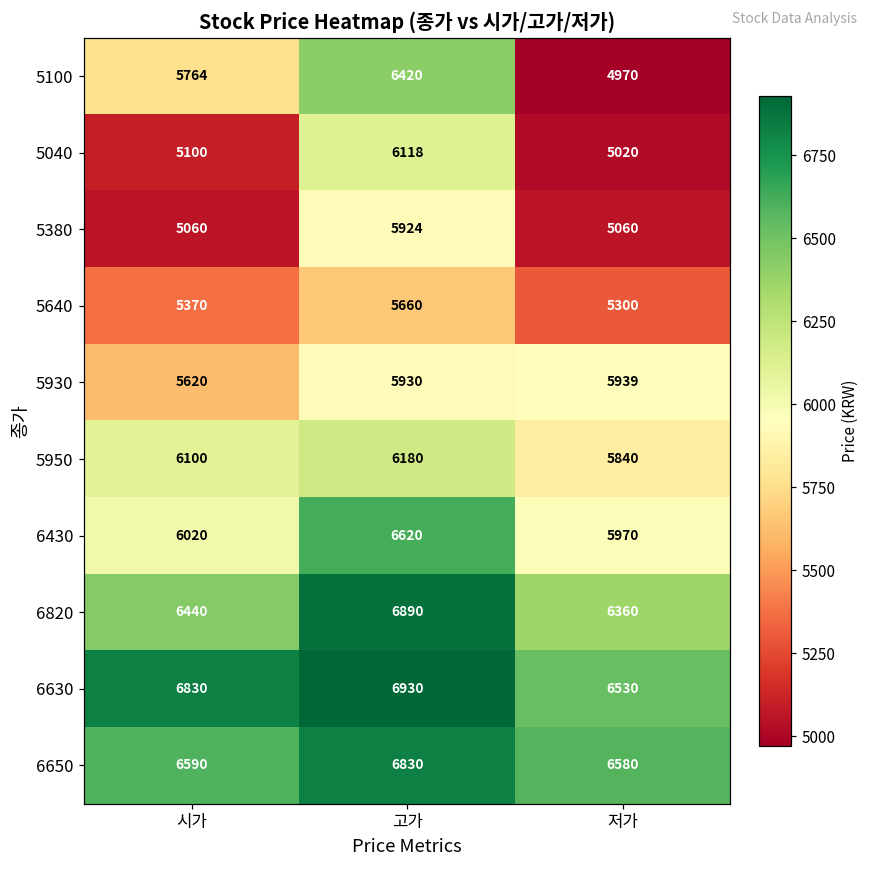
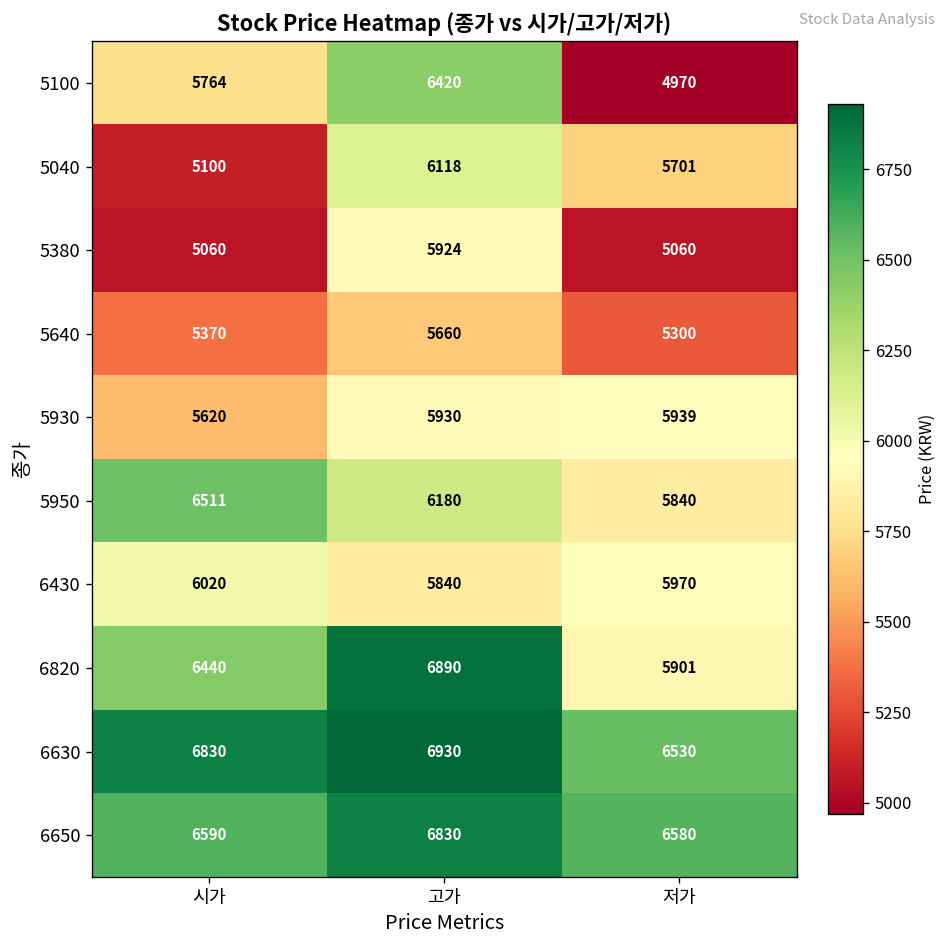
  {
    "5100": {
      "시가": 5764,
      "고가": 6420,
      "저가": 4970
    },
    "5040": {
      "시가": 5100,
      "고가": 6118,
-     "저가": 5020
+     "저가": 5701
    },
    "5380": {
      "시가": 5060,
      "고가": 5924,
      "저가": 5060
    },
    "5640": {
      "시가": 5370,
      "고가": 5660,
      "저가": 5300
    },
    "5930": {
      "시가": 5620,
      "고가": 5930,
      "저가": 5939
    },
    "5950": {
-     "시가": 6100,
+     "시가": 6511,
      "고가": 6180,
      "저가": 5840
    },
    "6430": {
      "시가": 6020,
-     "고가": 6620,
+     "고가": 5840,
      "저가": 5970
    },
    "6820": {
      "시가": 6440,
      "고가": 6890,
-     "저가": 6360
+     "저가": 5901
    },
    "6630": {
      "시가": 6830,
      "고가": 6930,
      "저가": 6530
    },
    "6650": {
      "시가": 6590,
      "고가": 6830,
      "저가": 6580
    }
  }
